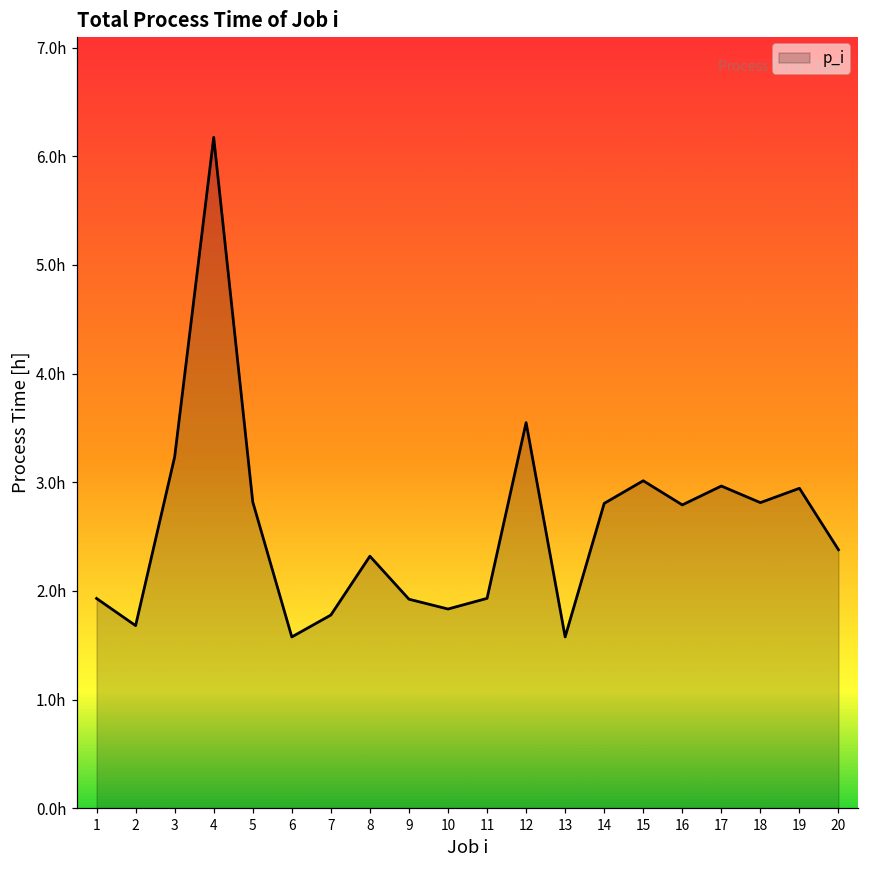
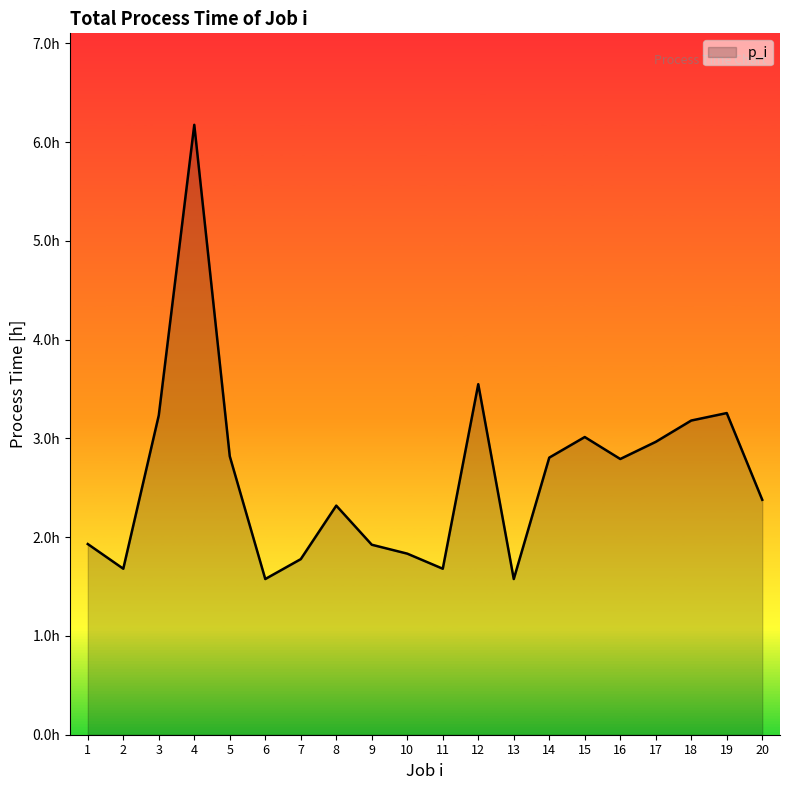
  {
    "1": "1.9h",
    "2": "1.7h",
    "3": "3.2h",
    "4": "6.2h",
    "5": "2.8h",
    "6": "1.6h",
    "7": "1.8h",
    "8": "2.3h",
    "9": "1.9h",
    "10": "1.8h",
-   "11": "1.9h",
+   "11": "1.7h",
    "12": "3.5h",
    "13": "1.6h",
    "14": "2.8h",
    "15": "3.0h",
    "16": "2.8h",
    "17": "3.0h",
-   "18": "2.8h",
-   "19": "2.9h",
+   "18": "3.2h",
+   "19": "3.3h",
    "20": "2.4h"
  }
